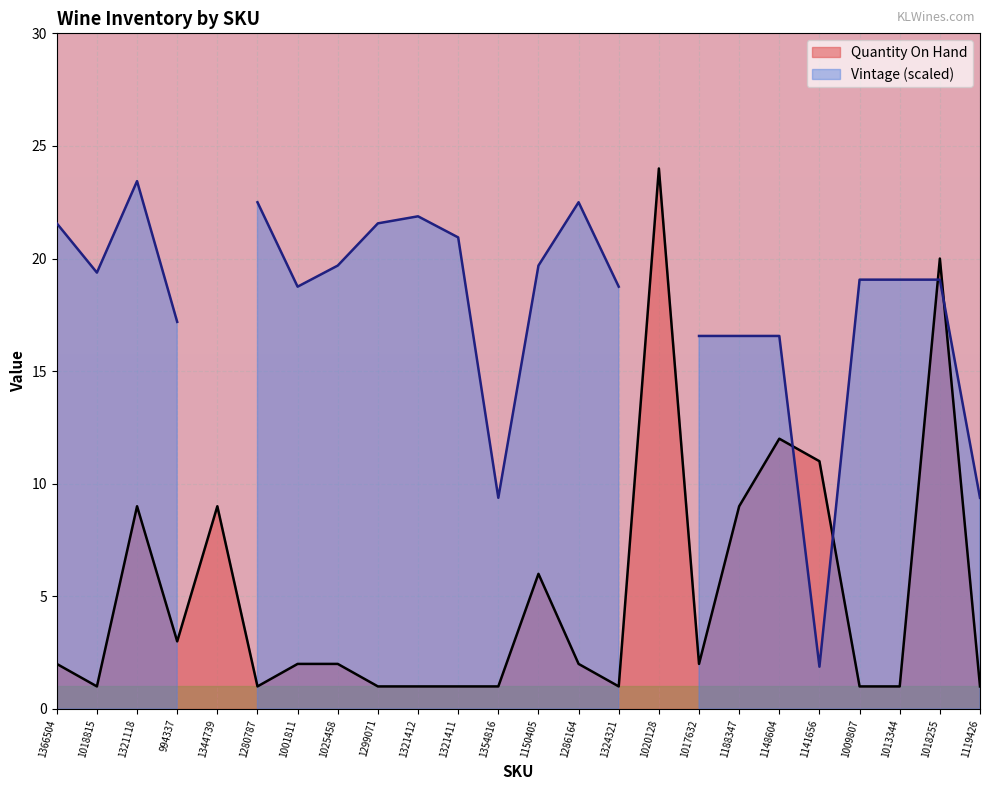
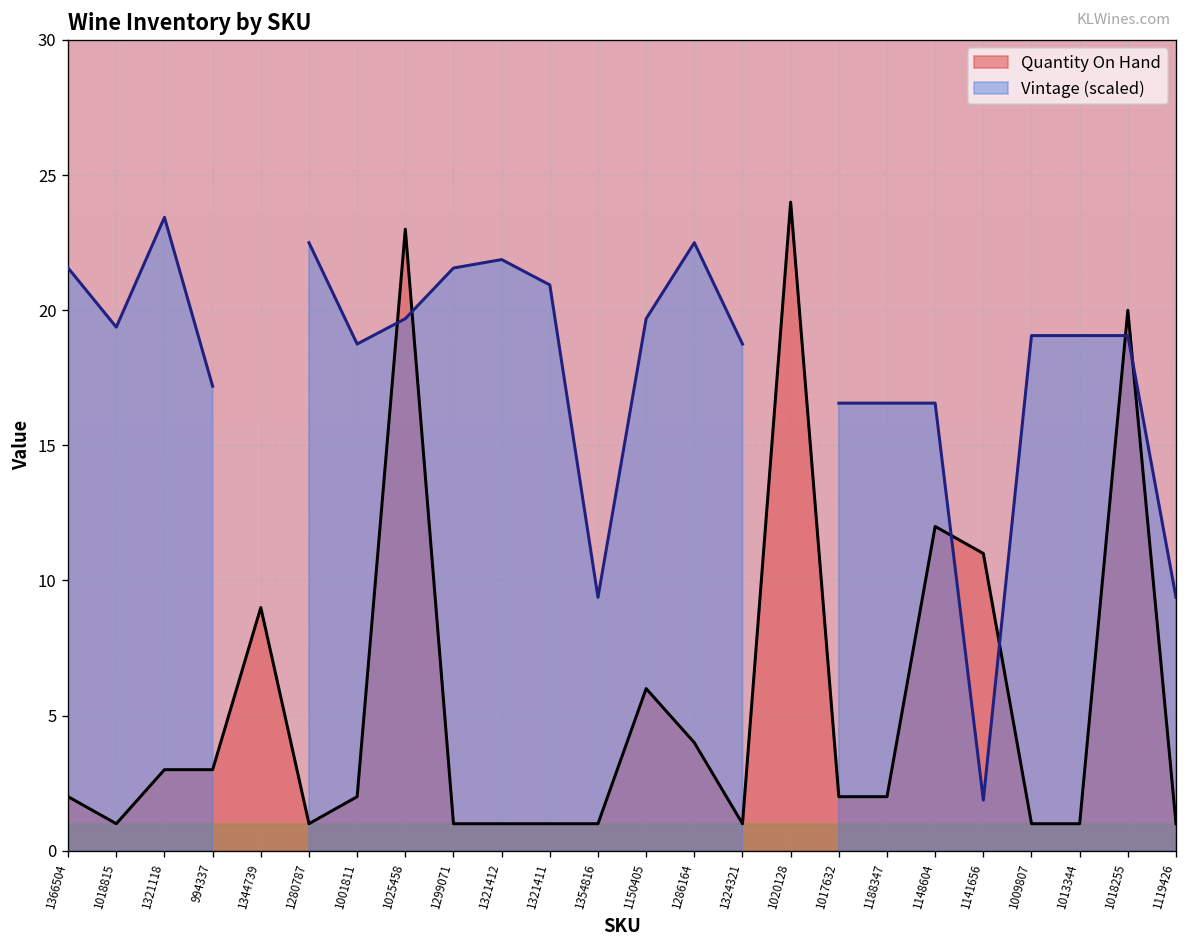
  {
    "Quantity On Hand": {
      "1366504": 2,
-     "1321118": 9,
+     "1321118": 3,
      "994337": 3,
      "1344739": 9,
      "1001811": 2,
-     "1025458": 2,
+     "1025458": 23,
      "1150405": 6,
-     "1286164": 2,
+     "1286164": 4,
      "1020128": 24,
      "1017632": 2,
-     "1188347": 9,
+     "1188347": 2,
      "1148604": 12,
      "1141656": 11,
      "1018255": 20
    }
  }
